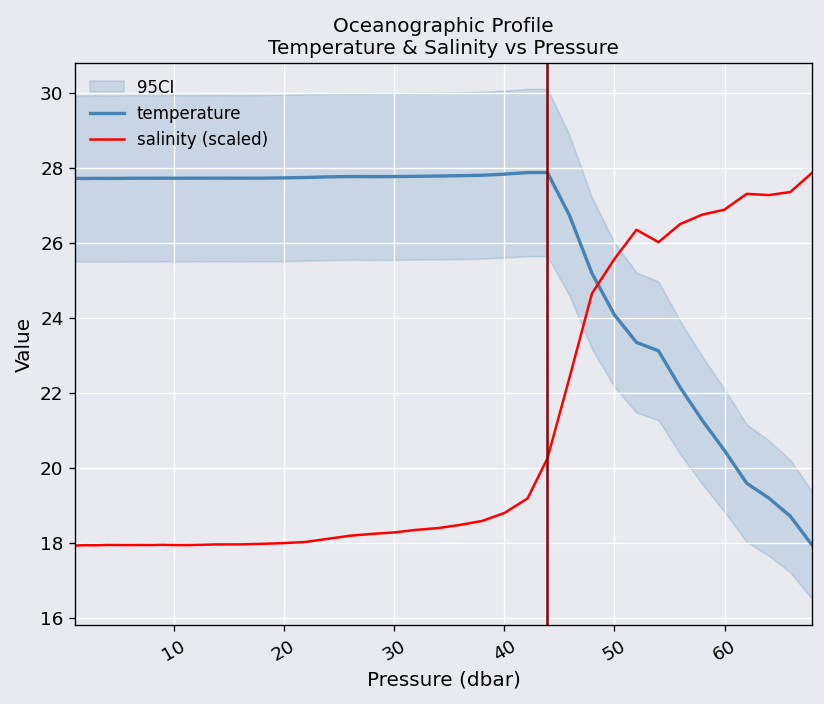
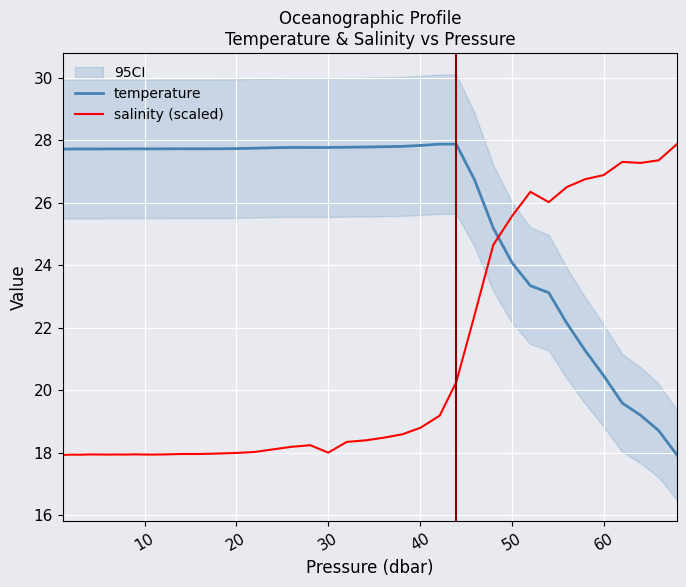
  {
    "salinity (scaled)": {
      "10": 17.9,
-     "30": 18.3,
+     "30": 18.0,
      "50": 25.6
    }
  }
